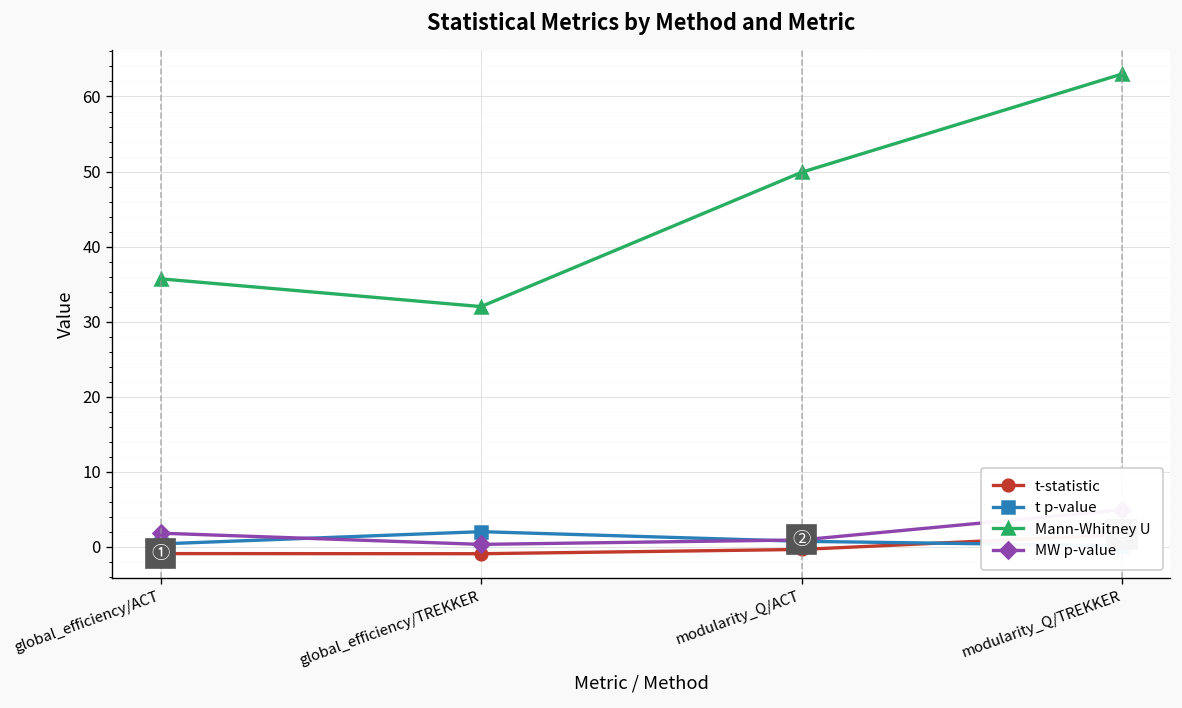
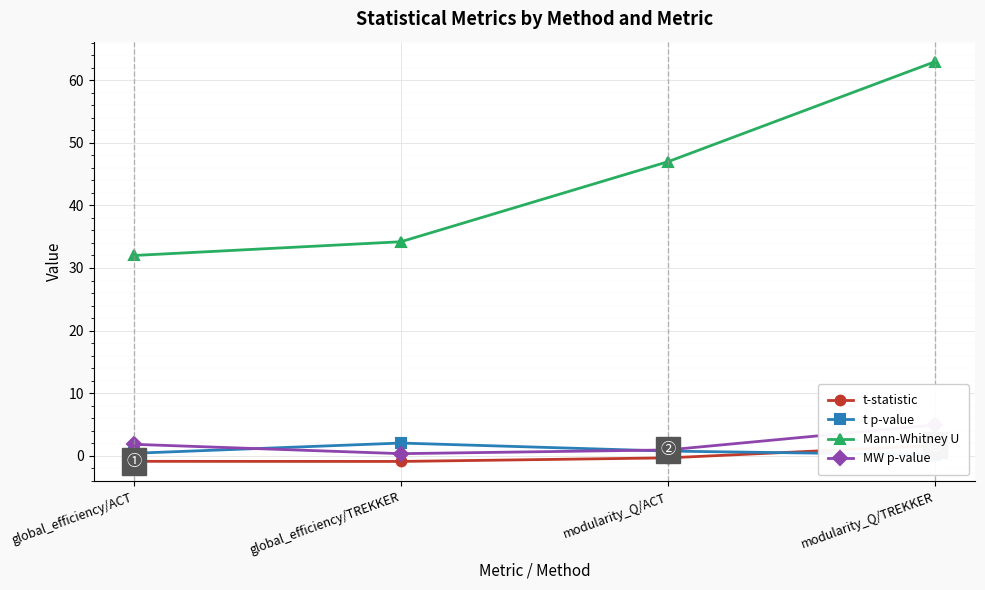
  {
    "t-statistic": {
      "global_efficiency/TREKKER": -1
    },
    "t p-value": {
      "global_efficiency/TREKKER": 2
    },
    "Mann-Whitney U": {
-     "global_efficiency/ACT": 36,
-     "global_efficiency/TREKKER": 32,
-     "modularity_Q/ACT": 50,
+     "global_efficiency/ACT": 32,
+     "global_efficiency/TREKKER": 34,
+     "modularity_Q/ACT": 47,
      "modularity_Q/TREKKER": 63
    },
    "MW p-value": {
      "global_efficiency/ACT": 2,
      "global_efficiency/TREKKER": 0
    }
  }
